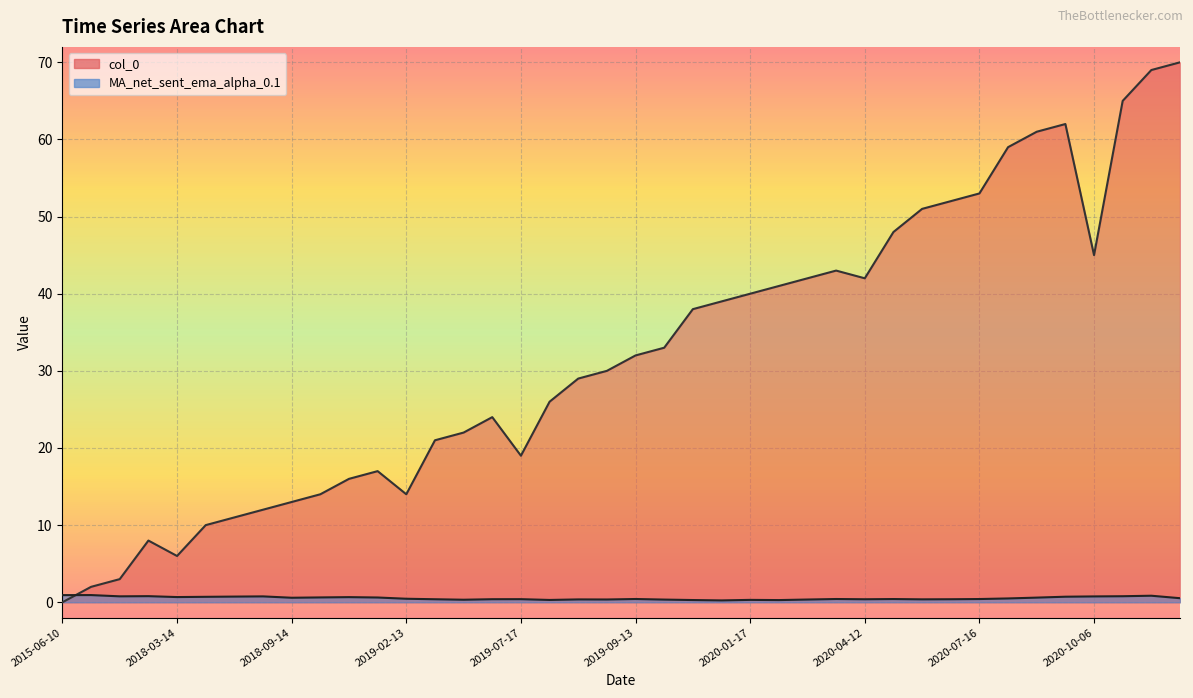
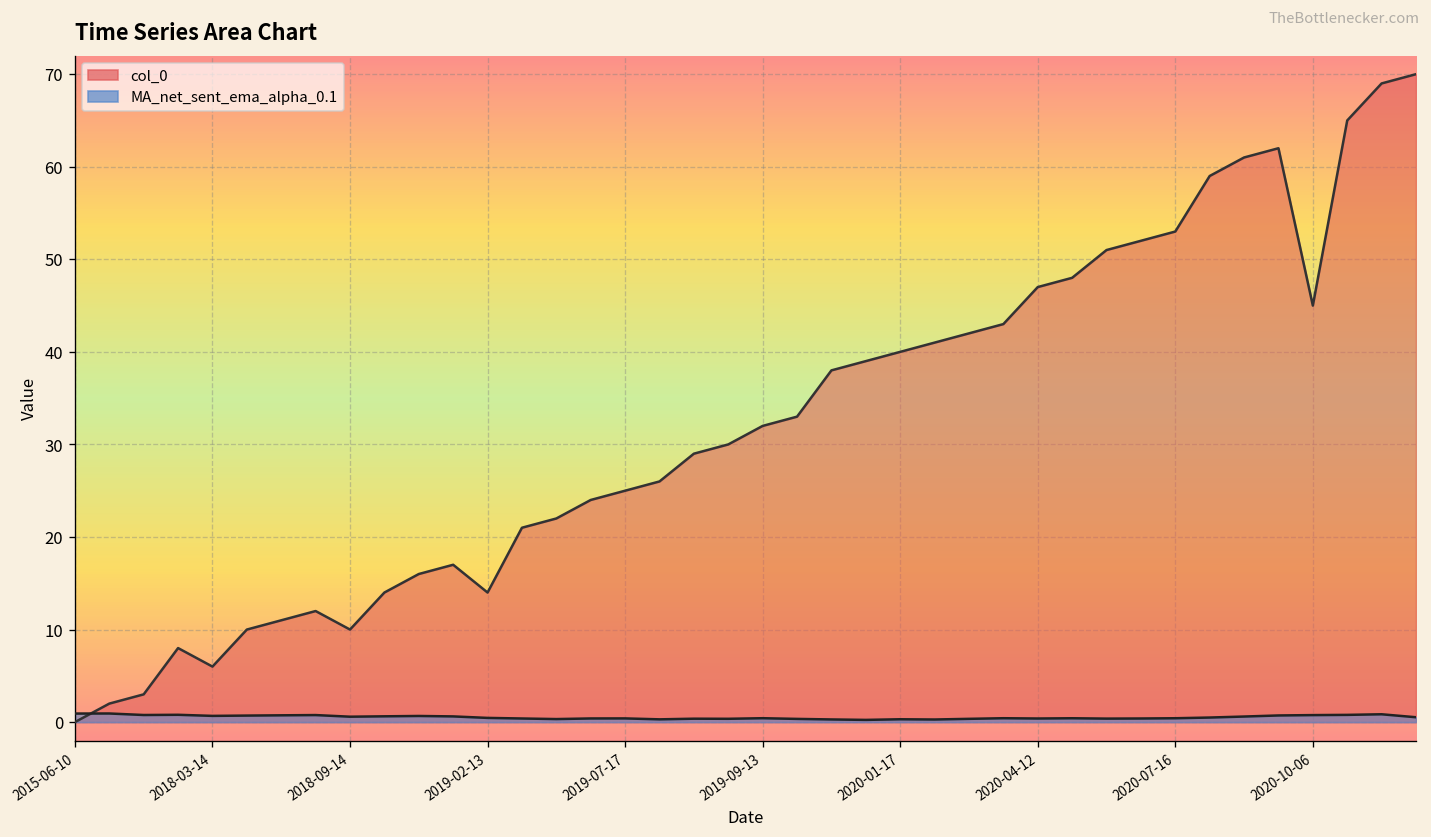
  {
    "col_0": {
      "2015-06-10": 0,
      "2018-03-14": 6,
-     "2018-09-14": 13,
+     "2018-09-14": 10,
      "2019-02-13": 14,
-     "2019-07-17": 19,
+     "2019-07-17": 25,
      "2019-09-13": 32,
      "2020-01-17": 40,
-     "2020-04-12": 42,
+     "2020-04-12": 47,
      "2020-07-16": 53,
      "2020-10-06": 45
    },
    "MA_net_sent_ema_alpha_0.1": {
      "2015-06-10": 1,
      "2018-03-14": 1,
      "2018-09-14": 1,
      "2019-02-13": 0,
      "2019-07-17": 0,
      "2019-09-13": 0,
      "2020-01-17": 0,
      "2020-04-12": 0,
      "2020-07-16": 0,
      "2020-10-06": 1
    }
  }
